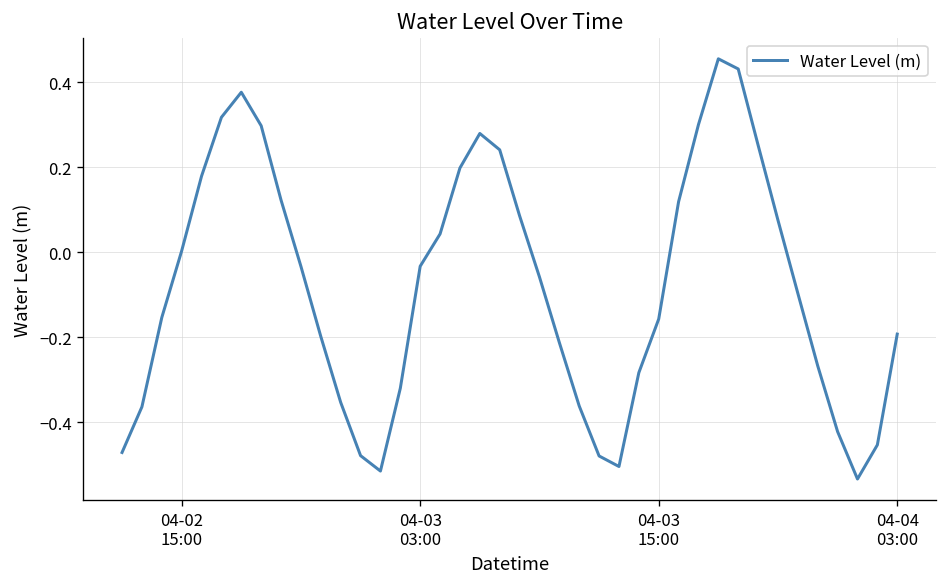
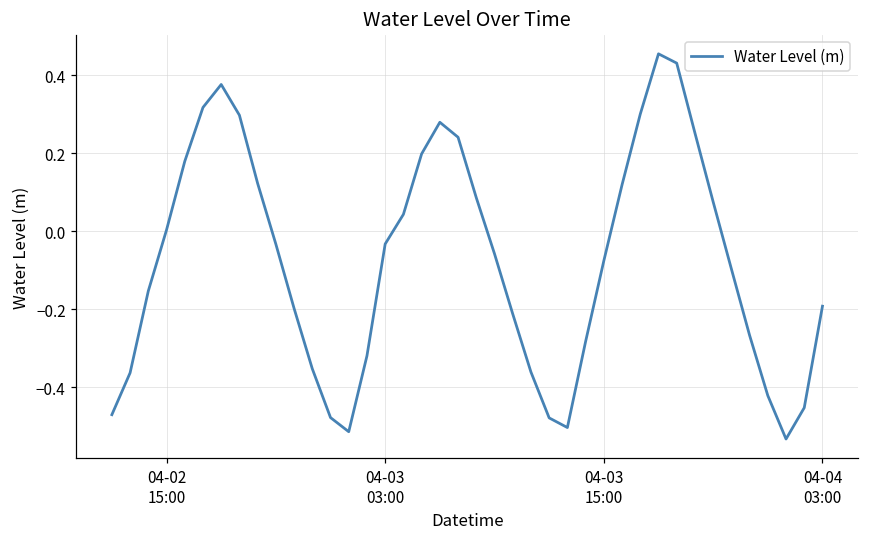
  {
    "04-02 15:00": 0.00,
    "04-03 03:00": -0.03,
-   "04-03 15:00": -0.16,
+   "04-03 15:00": -0.08,
    "04-04 03:00": -0.19
  }
